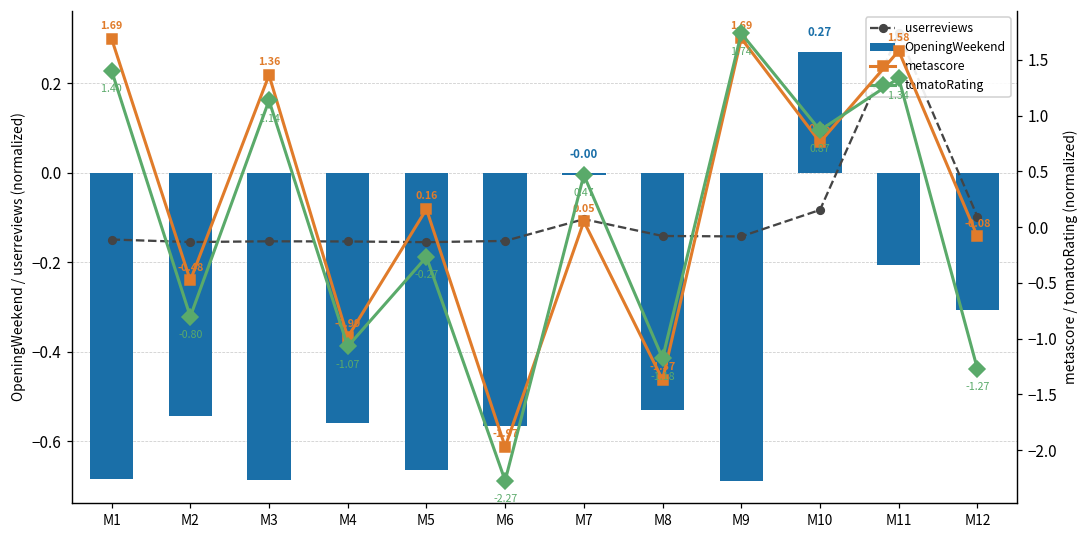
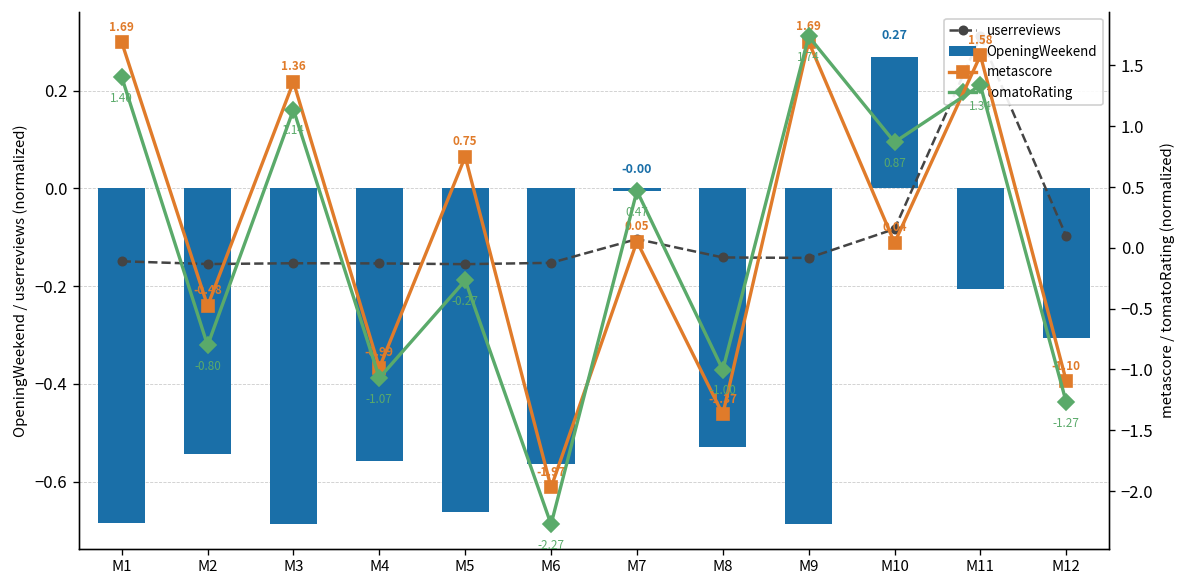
  {
    "OpeningWeekend": {
      "M7": -0.00,
      "M10": 0.27
    },
    "metascore": {
      "M1": 1.69,
      "M2": -0.48,
      "M3": 1.36,
      "M4": -0.99,
-     "M5": 0.16,
+     "M5": 0.75,
      "M6": -1.97,
      "M7": 0.05,
      "M9": 1.69,
-     "M10": 0.76,
-     "M12": -0.08
+     "M10": 0.04,
+     "M12": -1.10
    },
    "tomatoRating": {
      "M1": 1.40,
      "M2": -0.80,
      "M3": 1.14,
      "M4": -1.07,
      "M5": -0.27,
      "M6": -2.27,
      "M7": 0.47,
-     "M8": -1.18,
+     "M8": -1.00,
      "M9": 1.74,
      "M10": 0.87,
      "M12": -1.27
    }
  }
